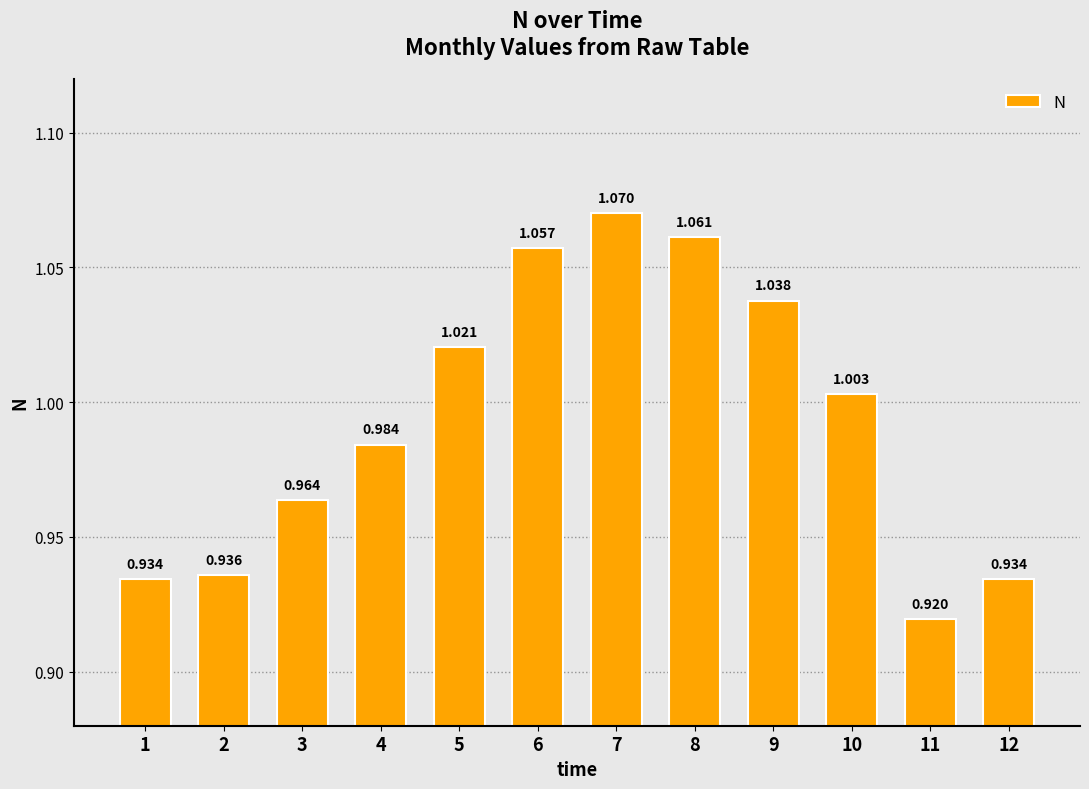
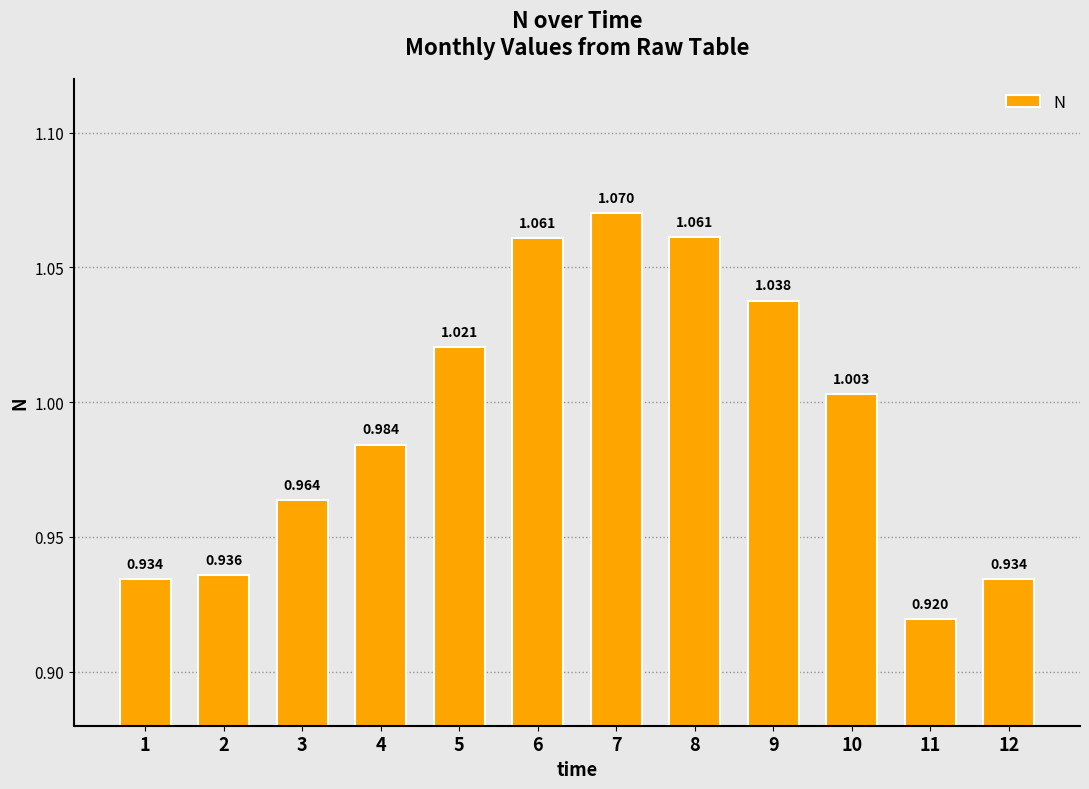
  {
    "1": 0.934,
    "2": 0.936,
    "3": 0.964,
    "4": 0.984,
    "5": 1.021,
-   "6": 1.057,
+   "6": 1.061,
    "7": 1.070,
    "8": 1.061,
    "9": 1.038,
    "10": 1.003,
    "11": 0.920,
    "12": 0.934
  }
